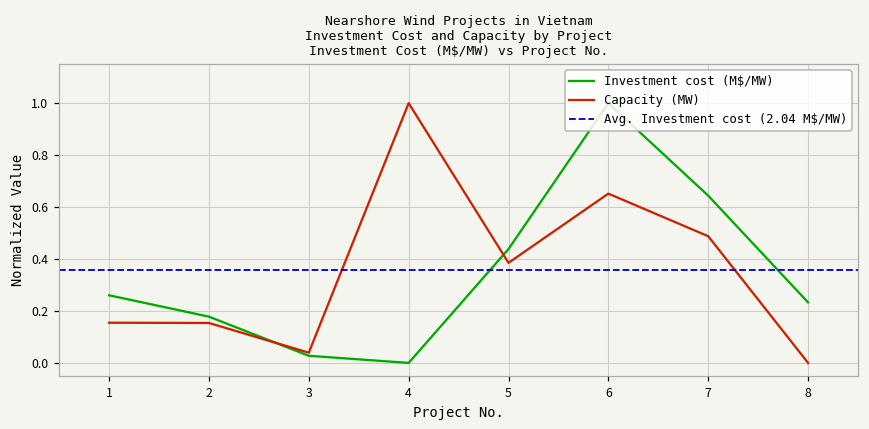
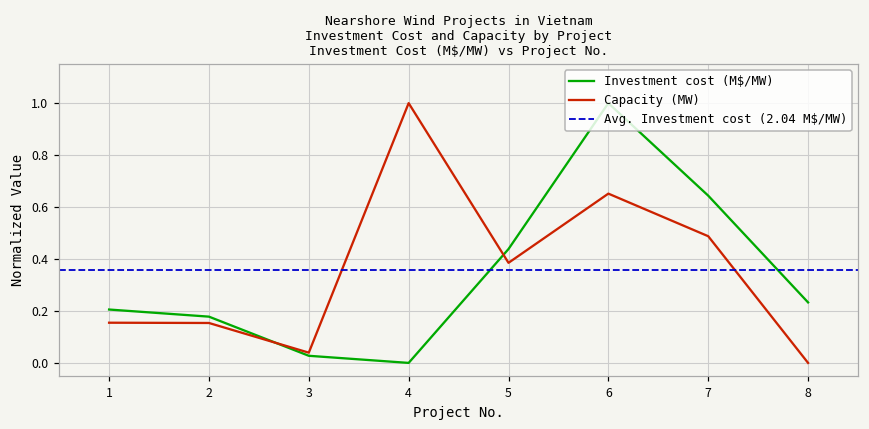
  {
    "Investment cost (M$/MW)": {
-     "1": 0.26,
+     "1": 0.21,
      "2": 0.18,
      "3": 0.03,
      "4": 0.00,
      "5": 0.44,
      "7": 0.64,
      "8": 0.23
    },
    "Capacity (MW)": {
      "1": 0.15,
      "2": 0.15,
      "3": 0.04,
      "4": 1.00,
      "5": 0.39,
      "6": 0.65,
      "7": 0.49,
      "8": 0.00
    }
  }
